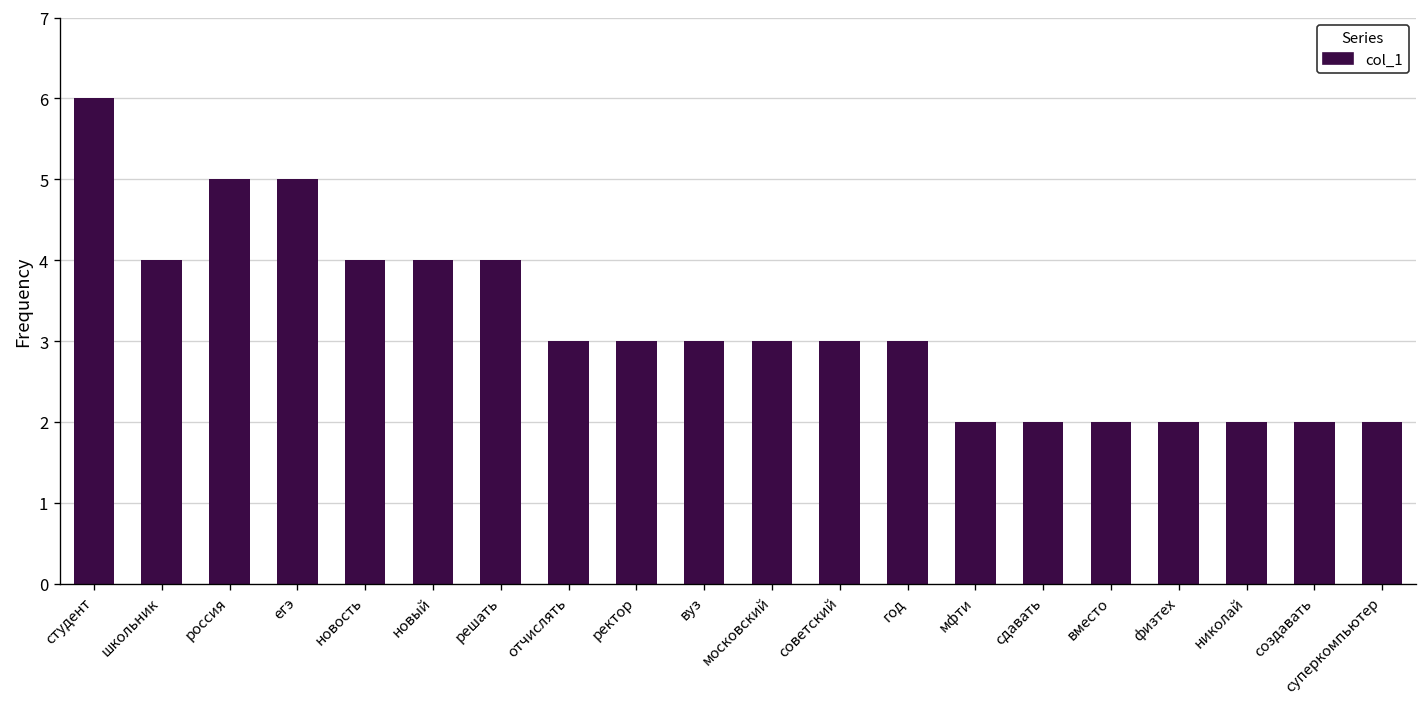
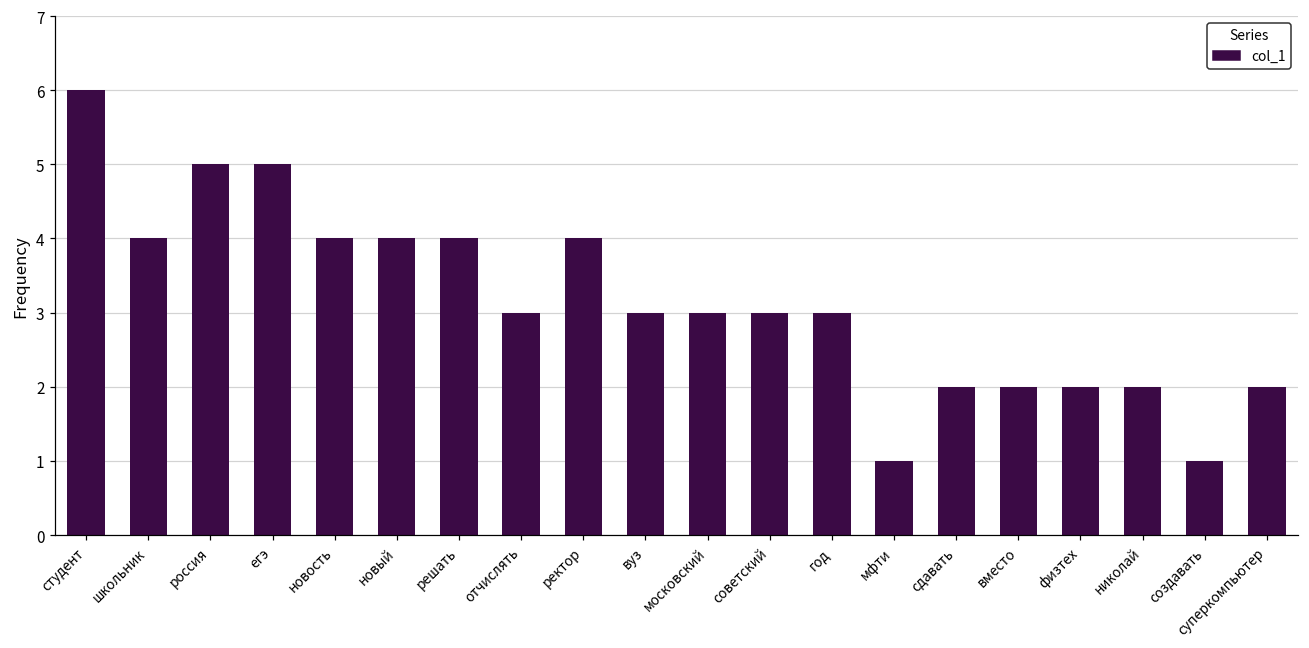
  {
    "студент": 6,
    "школьник": 4,
    "россия": 5,
    "егэ": 5,
    "новость": 4,
    "новый": 4,
    "решать": 4,
    "отчислять": 3,
-   "ректор": 3,
+   "ректор": 4,
    "вуз": 3,
    "московский": 3,
    "советский": 3,
    "год": 3,
-   "мфти": 2,
+   "мфти": 1,
    "сдавать": 2,
    "вместо": 2,
    "физтех": 2,
    "николай": 2,
-   "создавать": 2,
+   "создавать": 1,
    "суперкомпьютер": 2
  }
